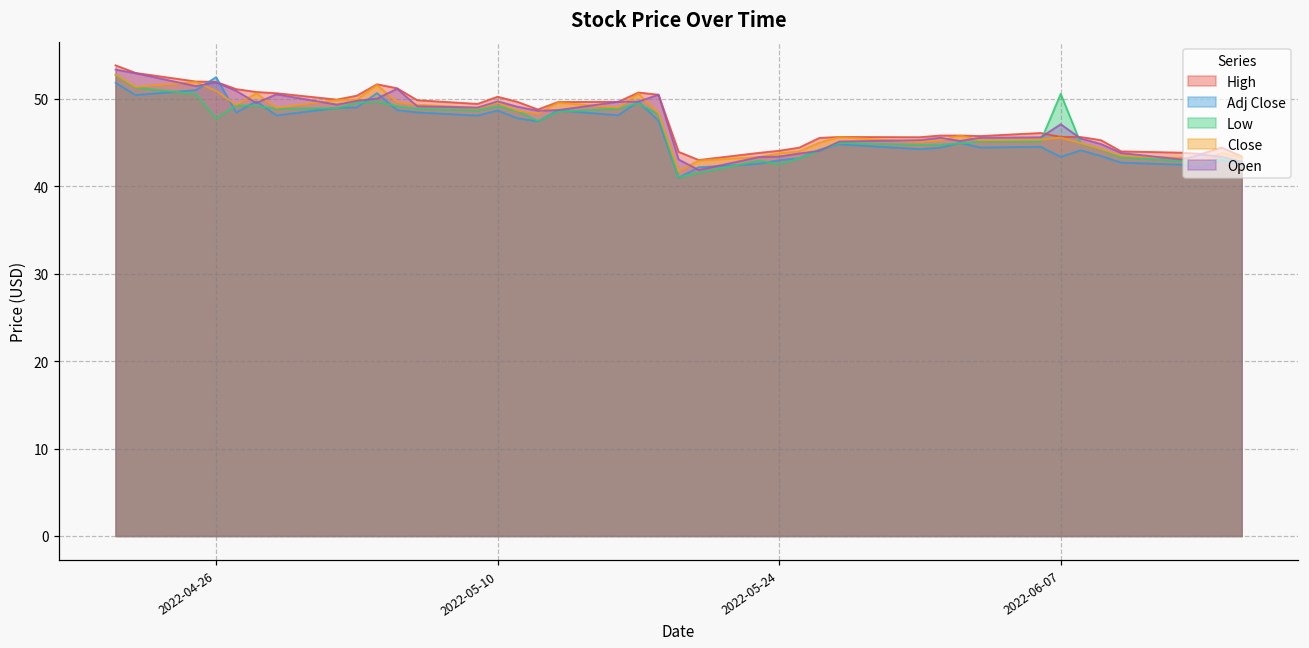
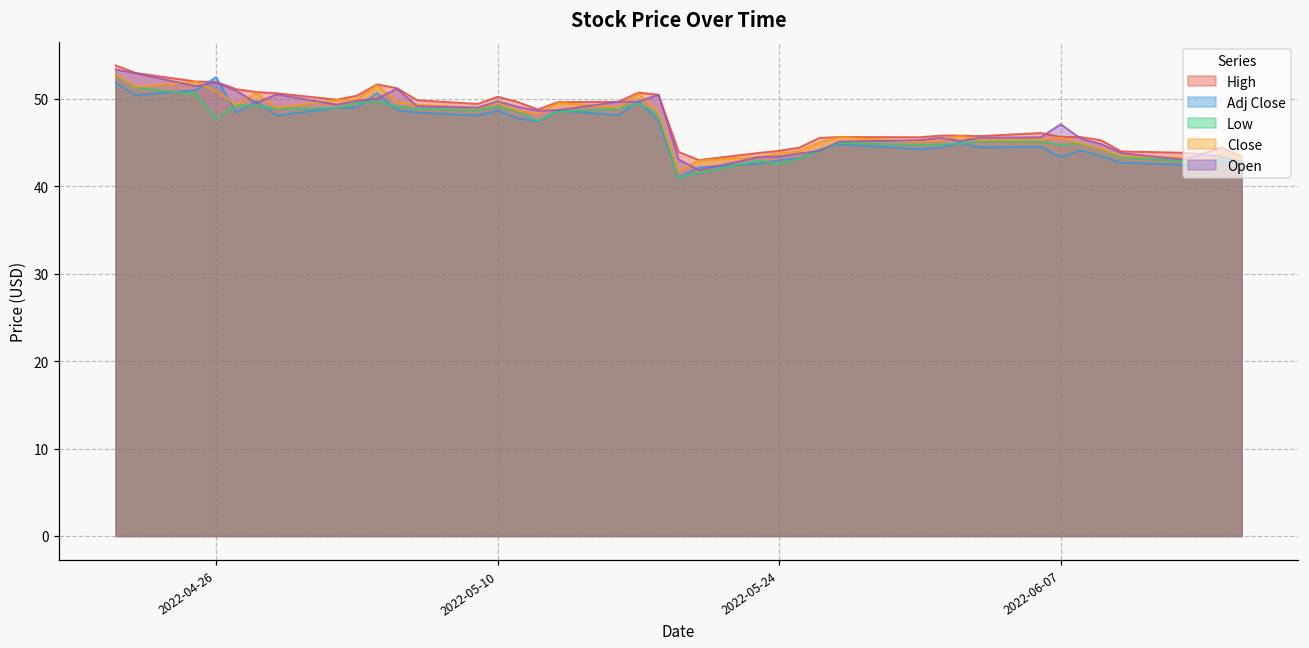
  {
    "Adj Close": {
      "2022-04-26": 52,
      "2022-05-10": 49,
      "2022-05-24": 43,
      "2022-06-07": 43
    },
    "Low": {
      "2022-04-26": 48,
      "2022-05-10": 49,
      "2022-05-24": 43,
-     "2022-06-07": 51
+     "2022-06-07": 45
    },
    "Open": {
      "2022-05-24": 43,
      "2022-06-07": 47
    }
  }
